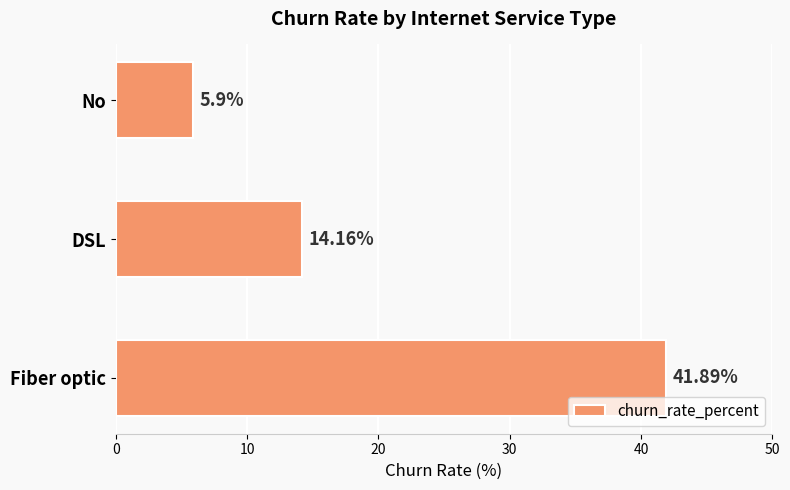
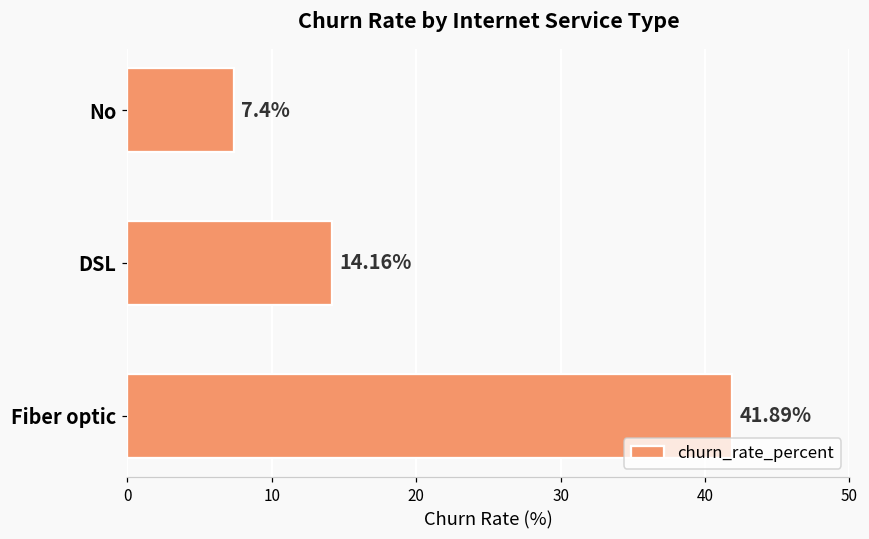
  {
-   "No": "5.9%",
+   "No": "7.4%",
    "DSL": "14.16%",
    "Fiber optic": "41.89%"
  }
